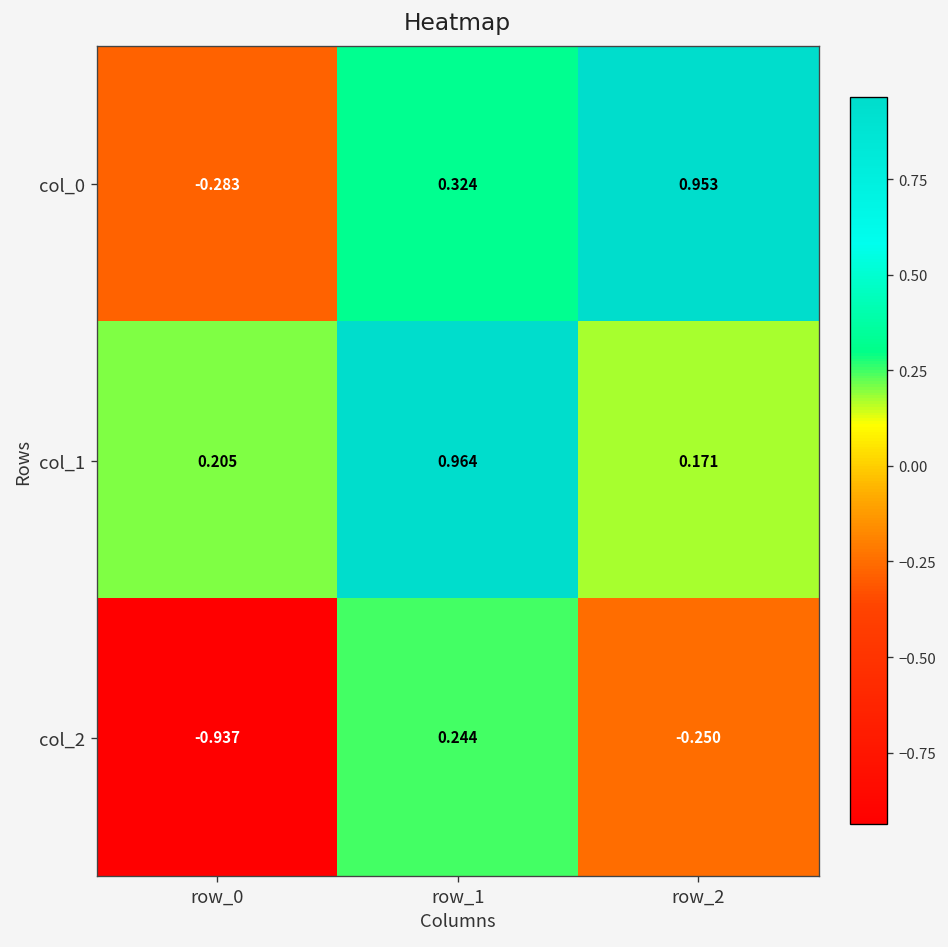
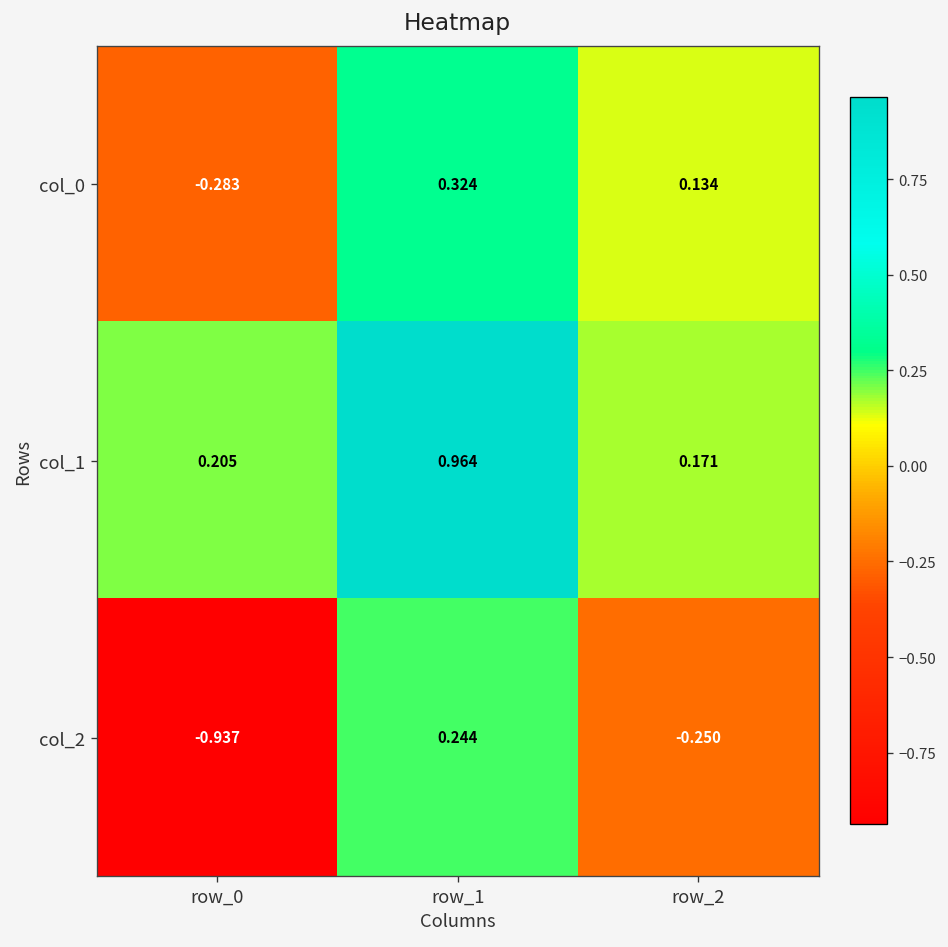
  {
    "col_0": {
      "row_0": -0.283,
      "row_1": 0.324,
-     "row_2": 0.953
+     "row_2": 0.134
    },
    "col_1": {
      "row_0": 0.205,
      "row_1": 0.964,
      "row_2": 0.171
    },
    "col_2": {
      "row_0": -0.937,
      "row_1": 0.244,
      "row_2": -0.250
    }
  }
